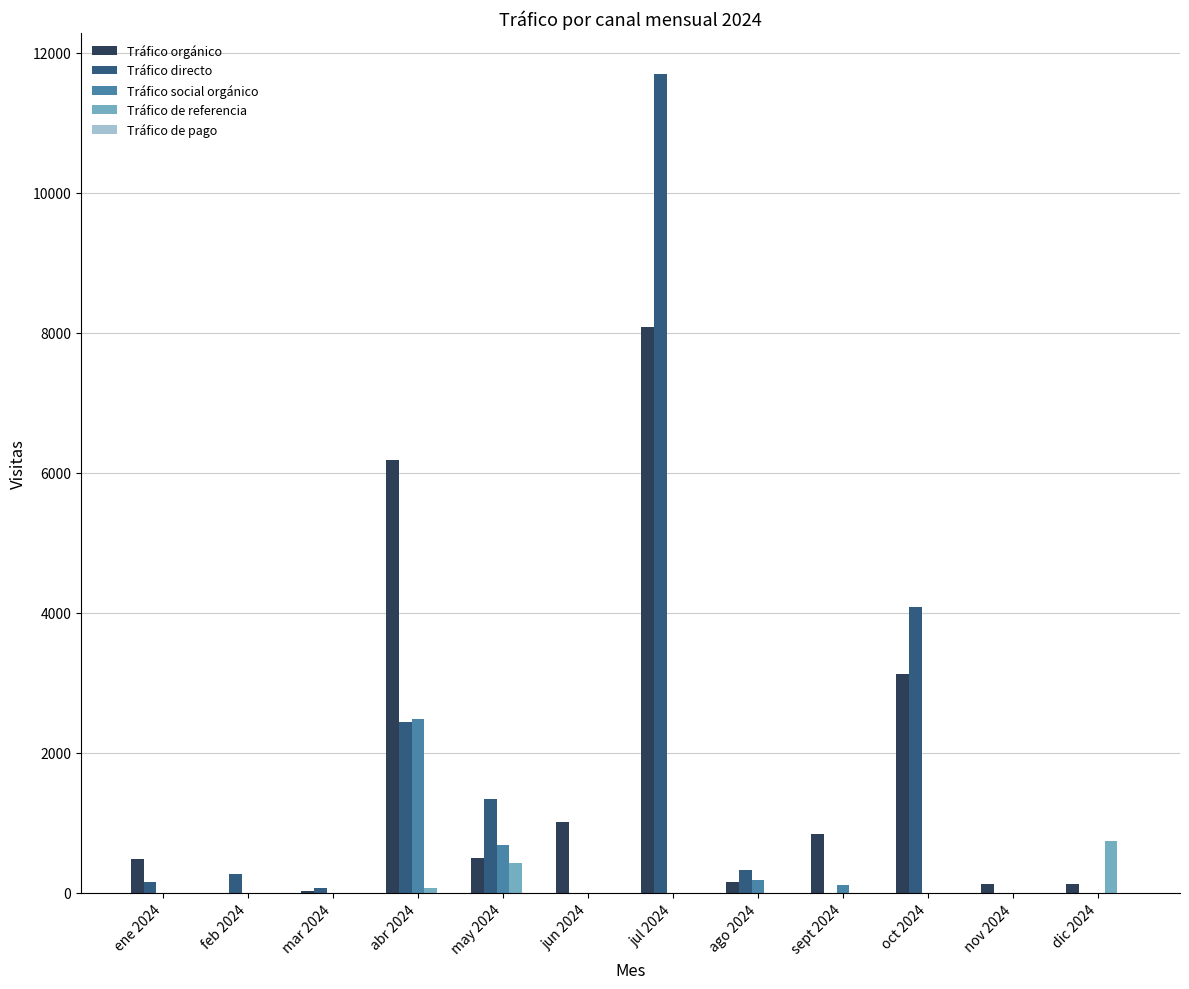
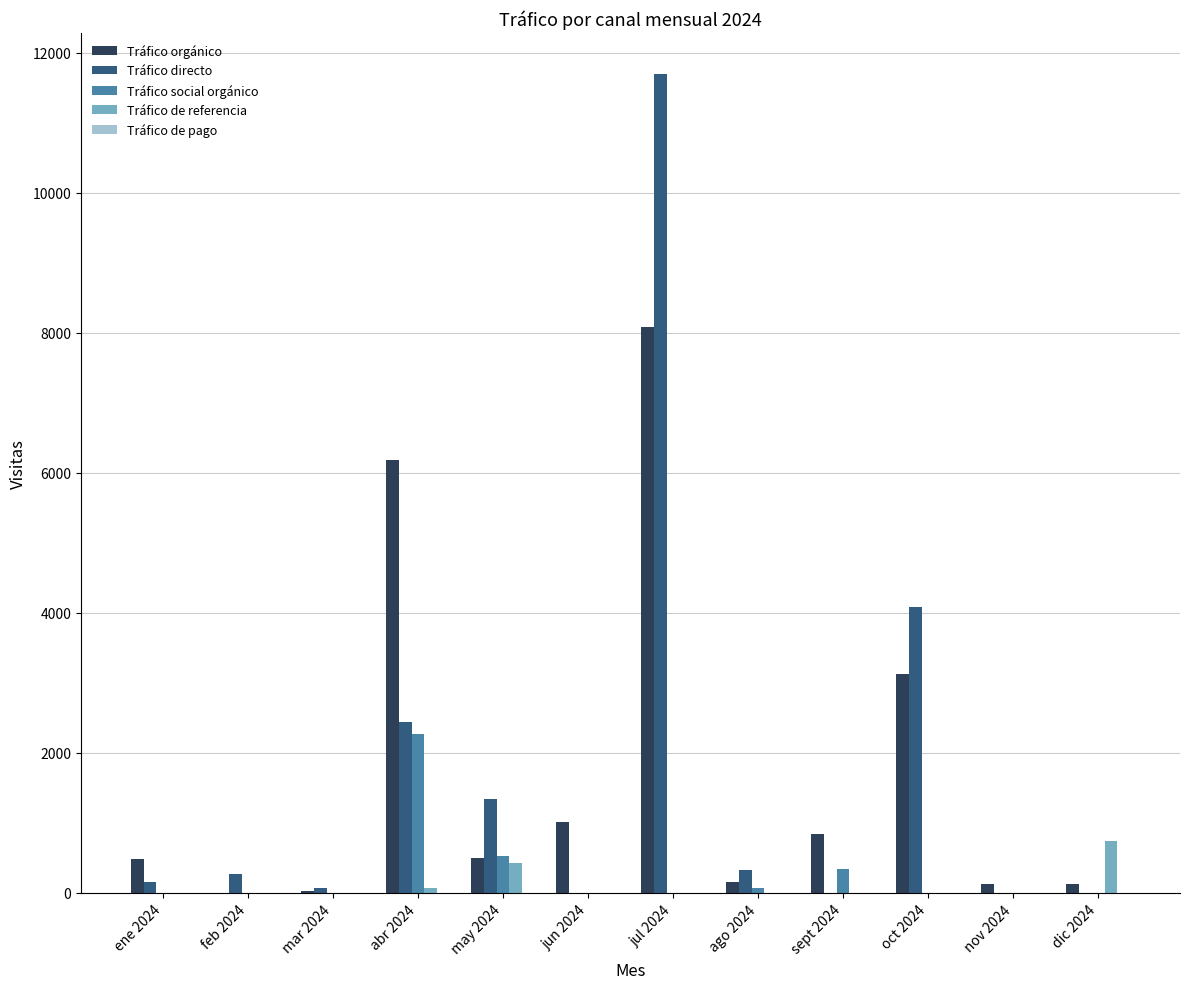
  {
    "Tráfico social orgánico": {
      "ene 2024": 0,
      "feb 2024": 0,
      "mar 2024": 0,
-     "abr 2024": 2500,
-     "may 2024": 700,
+     "abr 2024": 2300,
+     "may 2024": 500,
      "jun 2024": 0,
      "jul 2024": 0,
-     "ago 2024": 200,
-     "sept 2024": 100,
+     "ago 2024": 100,
+     "sept 2024": 300,
      "oct 2024": 0,
      "nov 2024": 0,
      "dic 2024": 0
    }
  }
